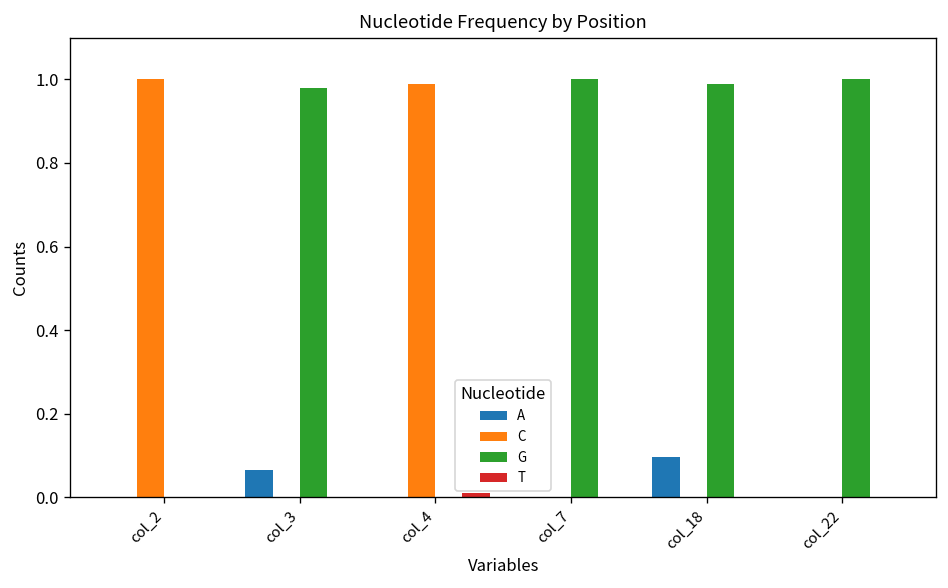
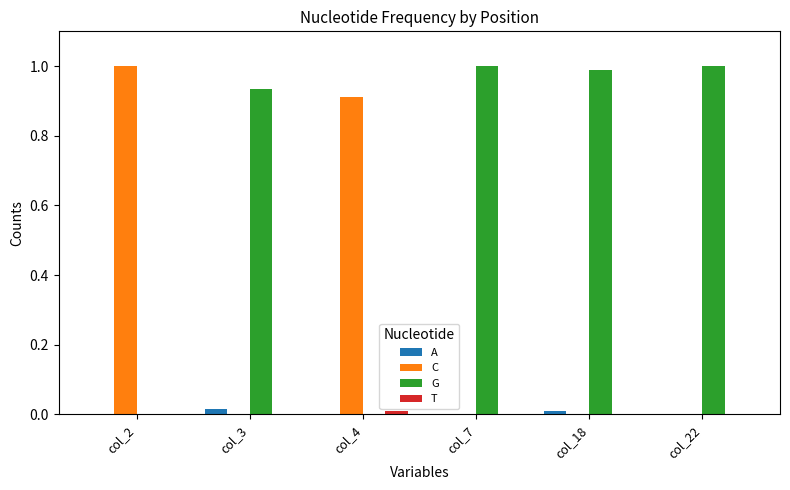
  {
    "A": {
      "col_2": 0.00,
-     "col_3": 0.06,
+     "col_3": 0.02,
      "col_4": 0.00,
      "col_7": 0.00,
-     "col_18": 0.10,
+     "col_18": 0.01,
      "col_22": 0.00
    },
    "C": {
      "col_2": 1.00,
      "col_3": 0.00,
-     "col_4": 0.99,
+     "col_4": 0.91,
      "col_7": 0.00,
      "col_18": 0.00,
      "col_22": 0.00
    },
    "G": {
      "col_2": 0.00,
-     "col_3": 0.98,
+     "col_3": 0.94,
      "col_4": 0.00,
      "col_7": 1.00,
      "col_18": 0.99,
      "col_22": 1.00
    },
    "T": {
      "col_2": 0.00,
      "col_3": 0.00,
      "col_4": 0.01,
      "col_7": 0.00,
      "col_18": 0.00,
      "col_22": 0.00
    }
  }
